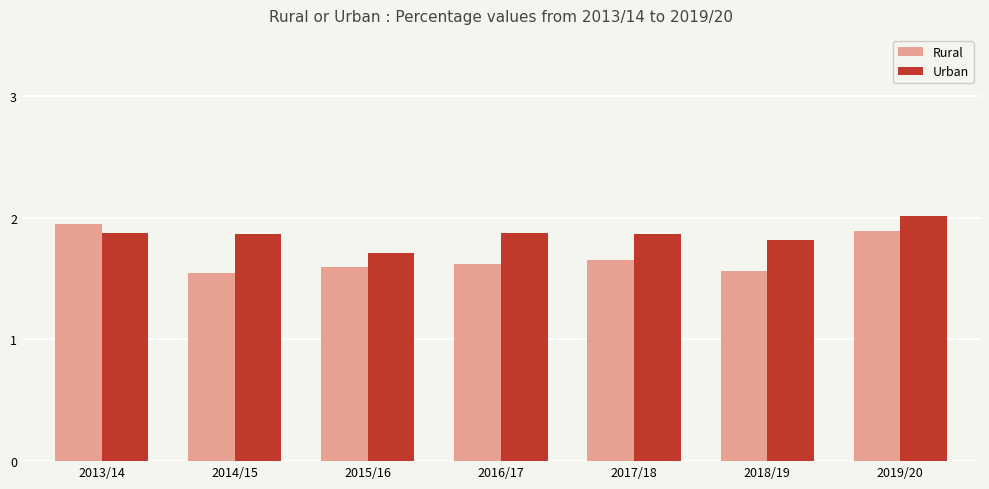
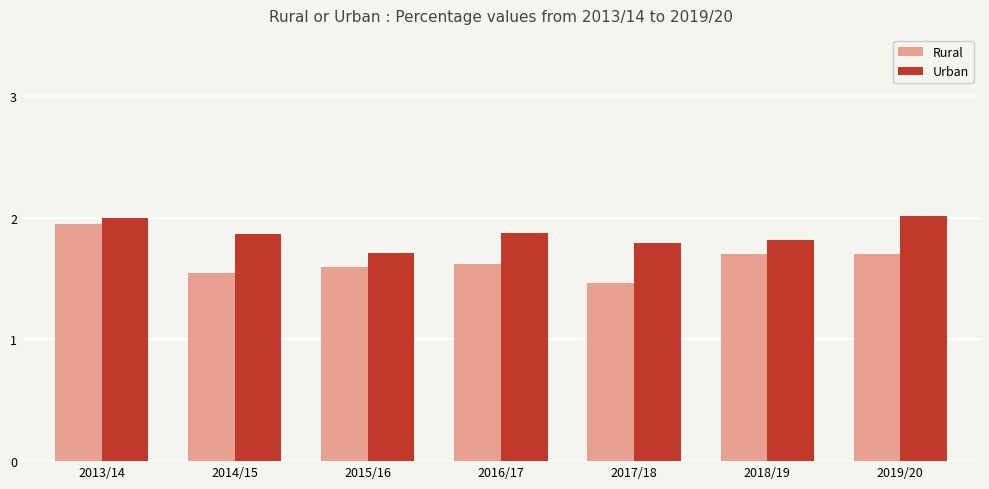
  {
    "Rural": {
      "2013/14": 1.95,
      "2014/15": 1.54,
      "2015/16": 1.59,
      "2016/17": 1.62,
-     "2017/18": 1.65,
-     "2018/19": 1.56,
-     "2019/20": 1.89
+     "2017/18": 1.47,
+     "2018/19": 1.70,
+     "2019/20": 1.70
    },
    "Urban": {
-     "2013/14": 1.87,
+     "2013/14": 2.00,
      "2014/15": 1.87,
      "2015/16": 1.71,
      "2016/17": 1.88,
-     "2017/18": 1.87,
+     "2017/18": 1.79,
      "2018/19": 1.82,
      "2019/20": 2.02
    }
  }
